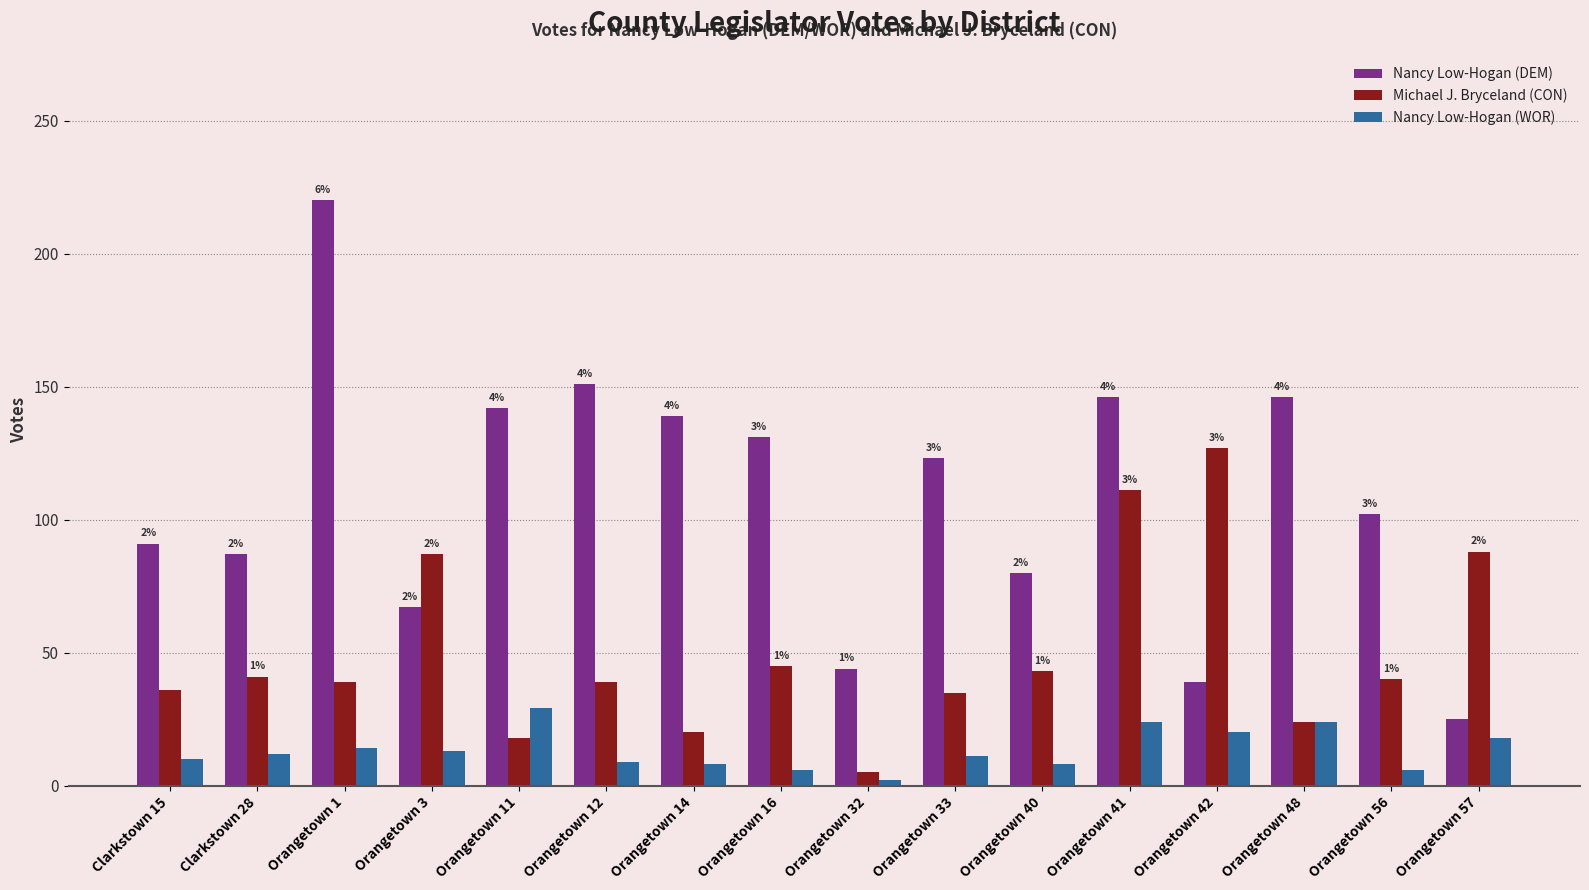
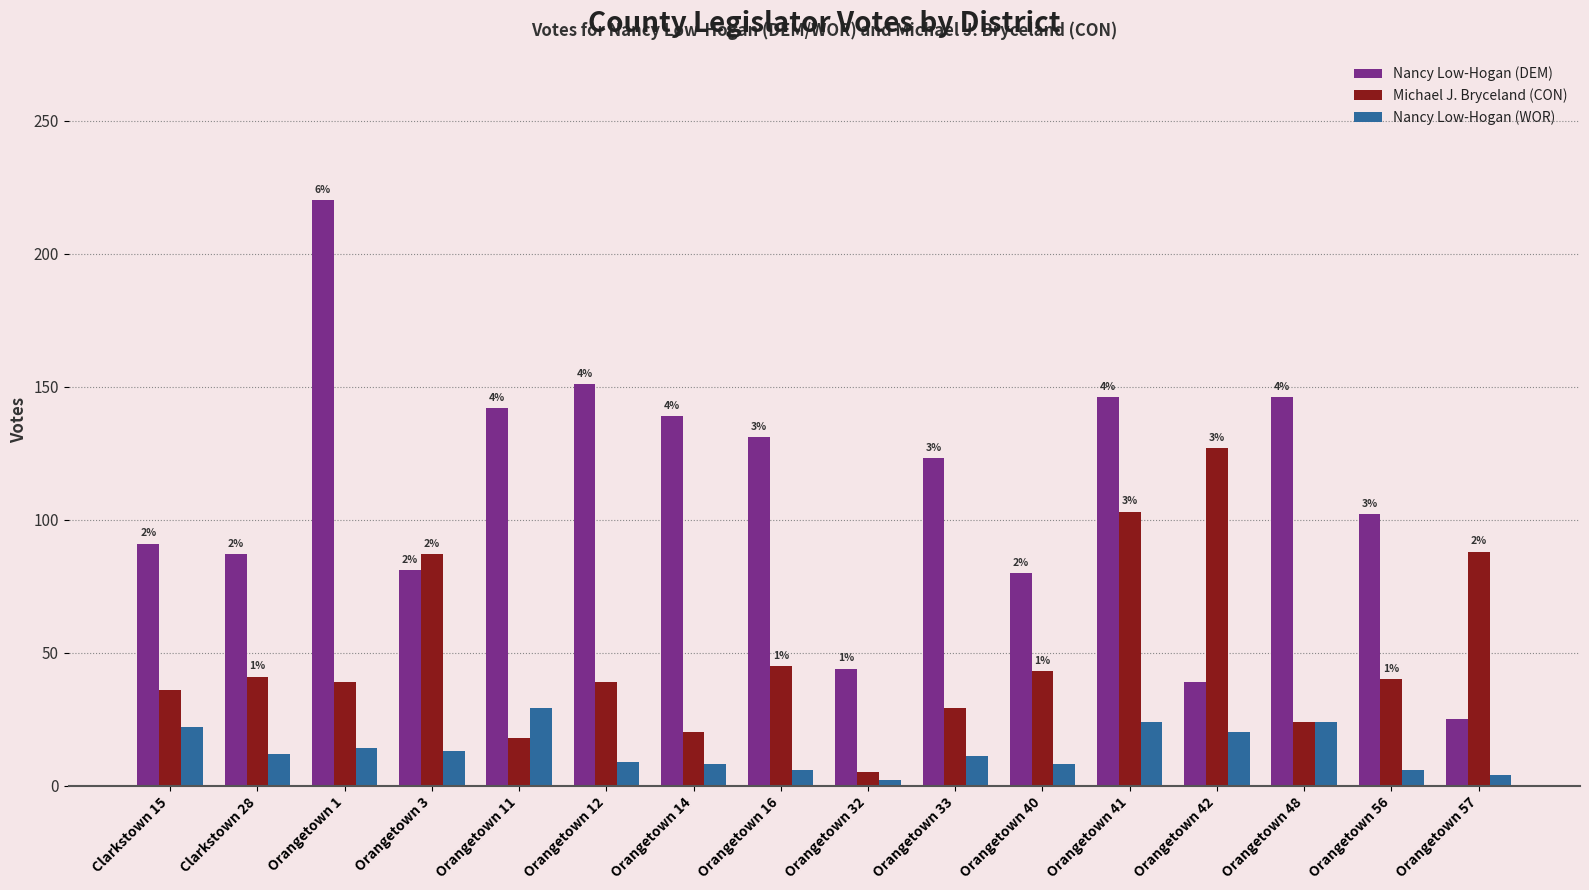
  {
    "Nancy Low-Hogan (DEM)": {
-     "Orangetown 3": 67,
+     "Orangetown 3": 81,
      "Orangetown 42": 39,
      "Orangetown 57": 25
    },
    "Michael J. Bryceland (CON)": {
      "Clarkstown 15": 36,
      "Orangetown 1": 39,
      "Orangetown 11": 18,
      "Orangetown 12": 39,
      "Orangetown 14": 20,
      "Orangetown 32": 5,
-     "Orangetown 33": 35,
-     "Orangetown 41": 111,
+     "Orangetown 33": 29,
+     "Orangetown 41": 103,
      "Orangetown 48": 24
    },
    "Nancy Low-Hogan (WOR)": {
-     "Clarkstown 15": 10,
+     "Clarkstown 15": 22,
      "Clarkstown 28": 12,
      "Orangetown 1": 14,
      "Orangetown 3": 13,
      "Orangetown 11": 29,
      "Orangetown 12": 9,
      "Orangetown 14": 8,
      "Orangetown 16": 6,
      "Orangetown 32": 2,
      "Orangetown 33": 11,
      "Orangetown 40": 8,
      "Orangetown 41": 24,
      "Orangetown 42": 20,
      "Orangetown 48": 24,
      "Orangetown 56": 6,
-     "Orangetown 57": 18
+     "Orangetown 57": 4
    }
  }
